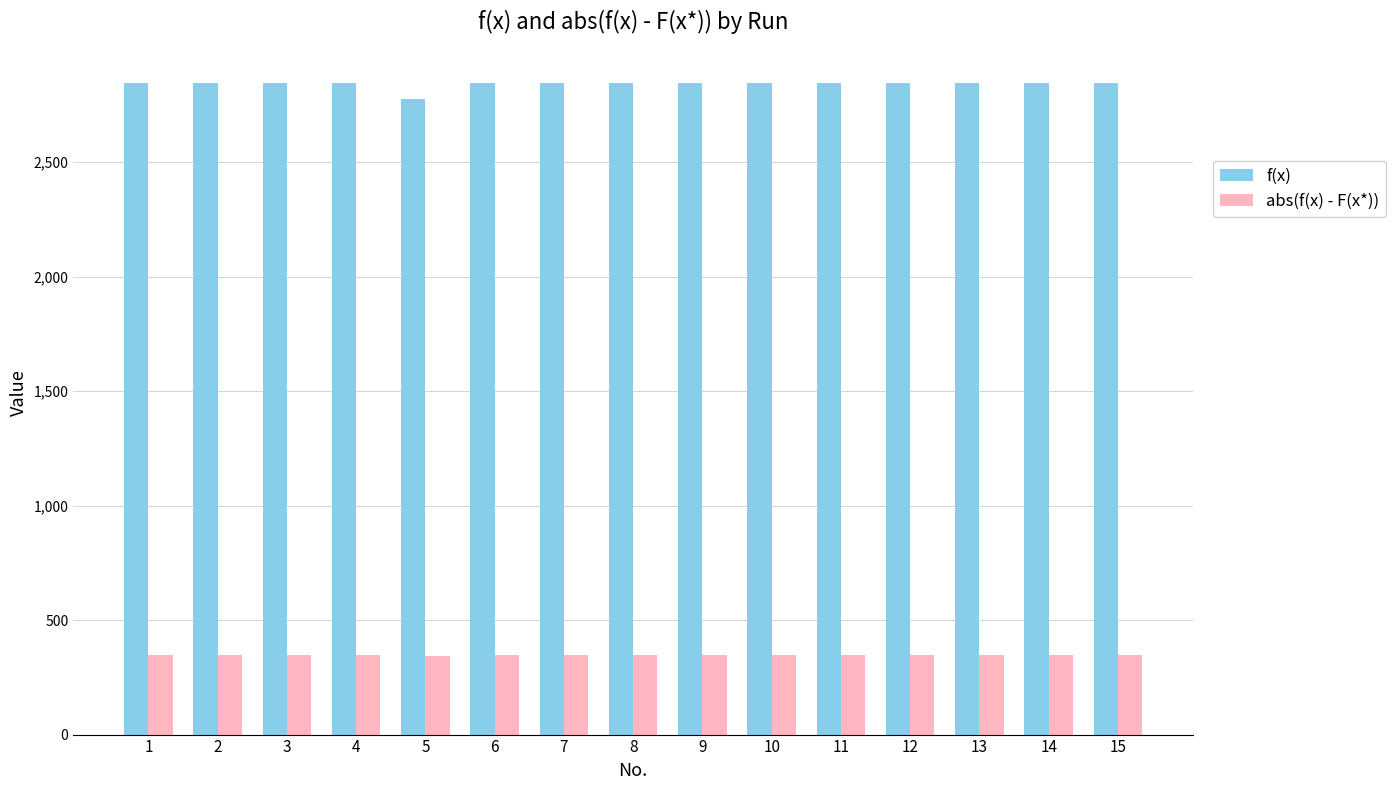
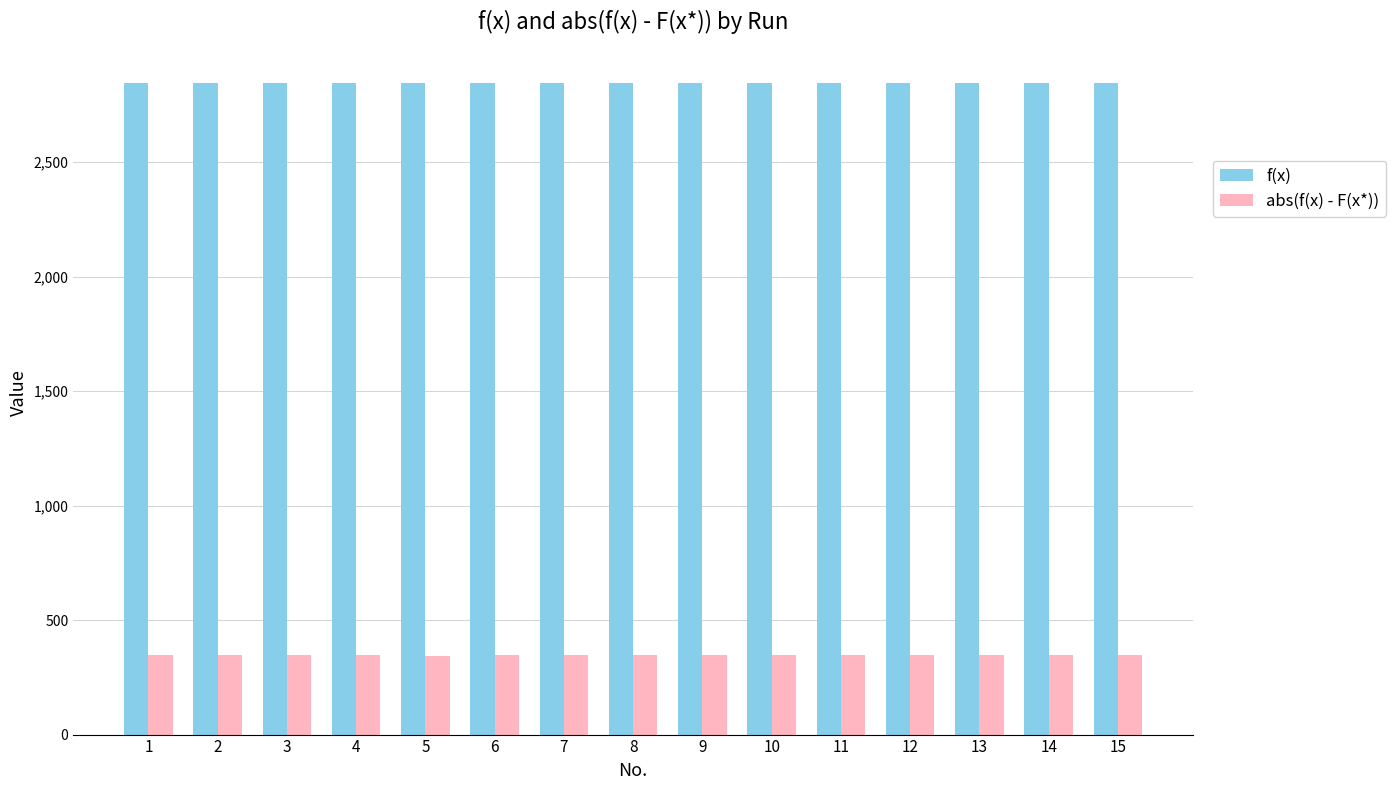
  {
    "f(x)": {
      "1": "2,850",
      "2": "2,850",
      "3": "2,850",
      "4": "2,850",
-     "5": "2,770",
+     "5": "2,840",
      "6": "2,850",
      "7": "2,850",
      "8": "2,850",
      "9": "2,850",
      "10": "2,850",
      "11": "2,850",
      "12": "2,850",
      "13": "2,850",
      "14": "2,850",
      "15": "2,850"
    },
    "abs(f(x) - F(x*))": {
      "1": "350",
      "2": "350",
      "3": "350",
      "4": "350",
      "5": "340",
      "6": "350",
      "7": "350",
      "8": "350",
      "9": "350",
      "10": "350",
      "11": "350",
      "12": "350",
      "13": "350",
      "14": "350",
      "15": "350"
    }
  }
